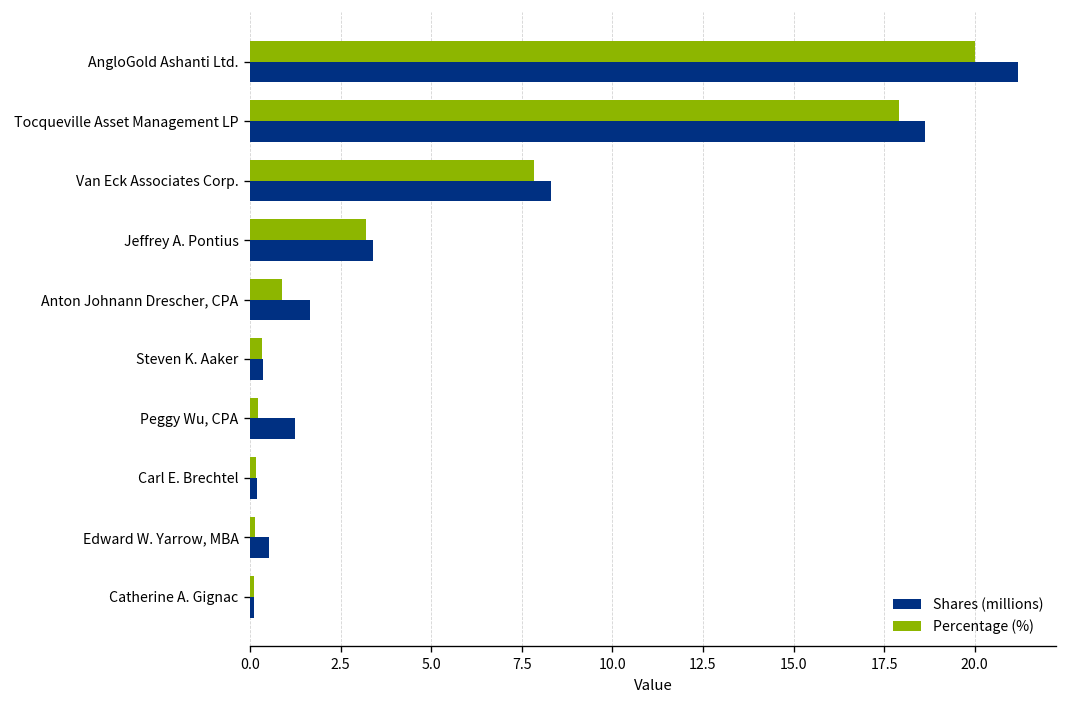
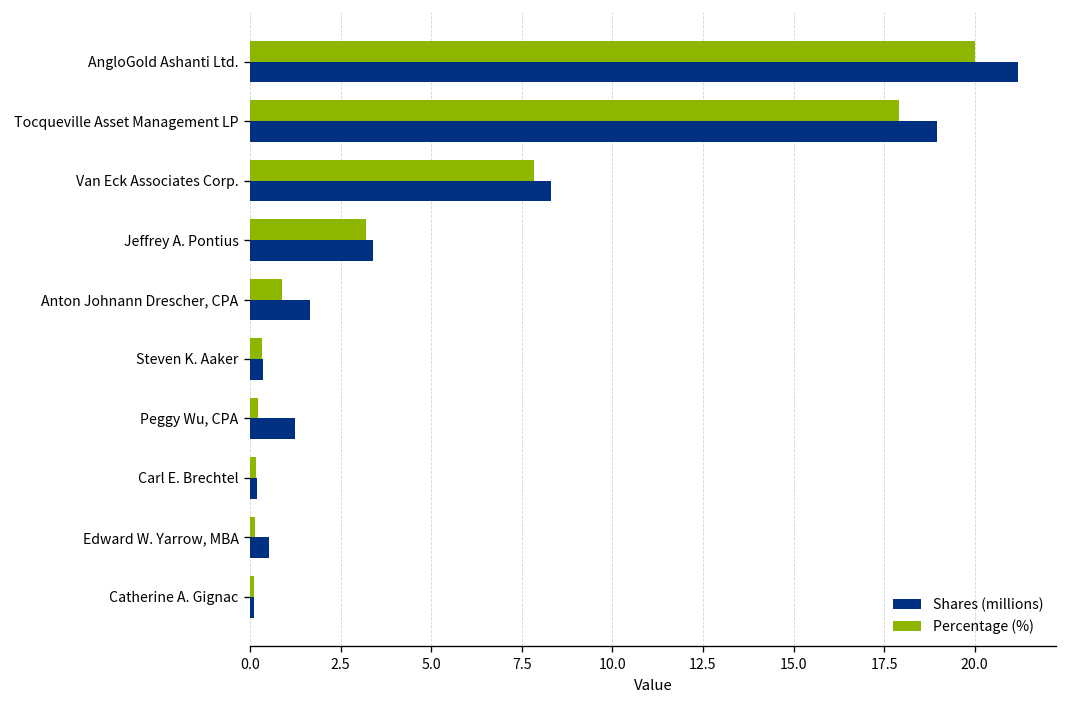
  {
    "Shares (millions)": {
      "AngloGold Ashanti Ltd.": 21.2,
-     "Tocqueville Asset Management LP": 18.6,
+     "Tocqueville Asset Management LP": 19.0,
      "Van Eck Associates Corp.": 8.3,
      "Jeffrey A. Pontius": 3.4,
      "Anton Johnann Drescher, CPA": 1.7,
      "Steven K. Aaker": 0.4,
      "Peggy Wu, CPA": 1.2,
      "Carl E. Brechtel": 0.2,
      "Edward W. Yarrow, MBA": 0.5,
      "Catherine A. Gignac": 0.1
    },
    "Percentage (%)": {
      "AngloGold Ashanti Ltd.": 20.0,
      "Tocqueville Asset Management LP": 17.9,
      "Van Eck Associates Corp.": 7.8,
      "Jeffrey A. Pontius": 3.2,
      "Anton Johnann Drescher, CPA": 0.9,
      "Steven K. Aaker": 0.3,
      "Peggy Wu, CPA": 0.2,
      "Carl E. Brechtel": 0.2,
      "Edward W. Yarrow, MBA": 0.1,
      "Catherine A. Gignac": 0.1
    }
  }
